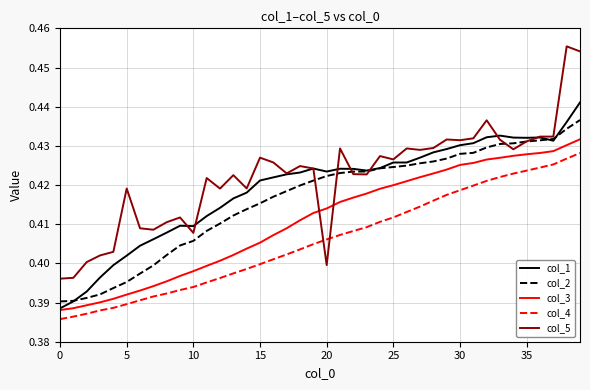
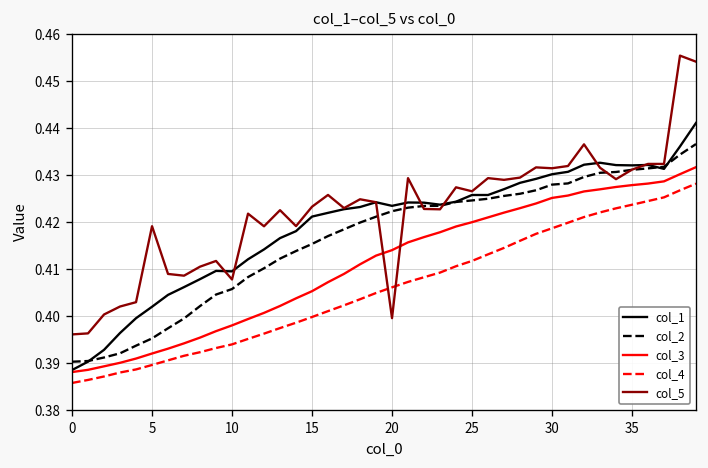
  {
    "col_5": {
      "0": 0.396,
      "5": 0.419,
      "10": 0.408,
-     "15": 0.427,
+     "15": 0.423,
      "20": 0.400,
      "25": 0.427,
      "30": 0.431
    }
  }
